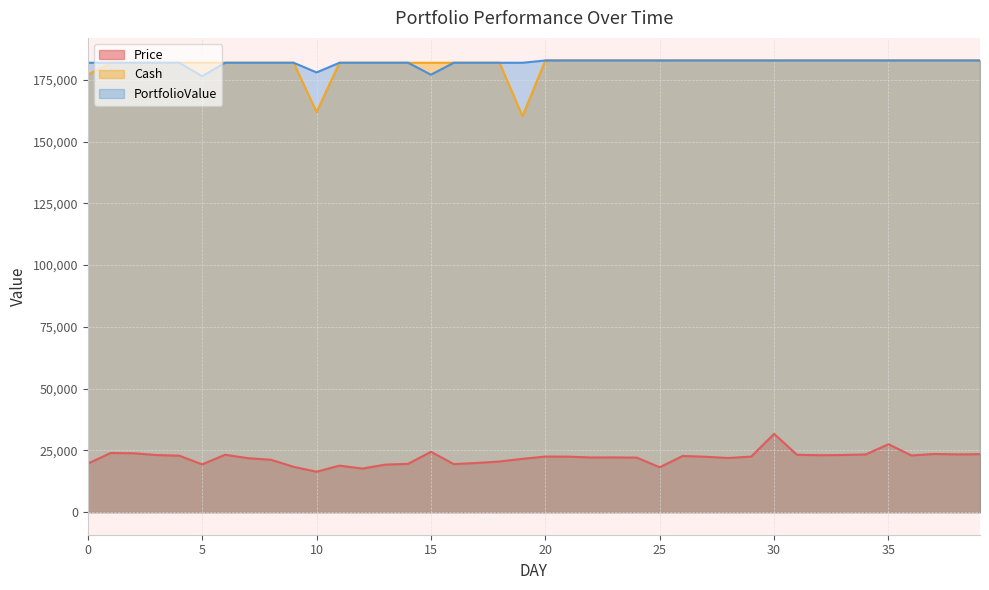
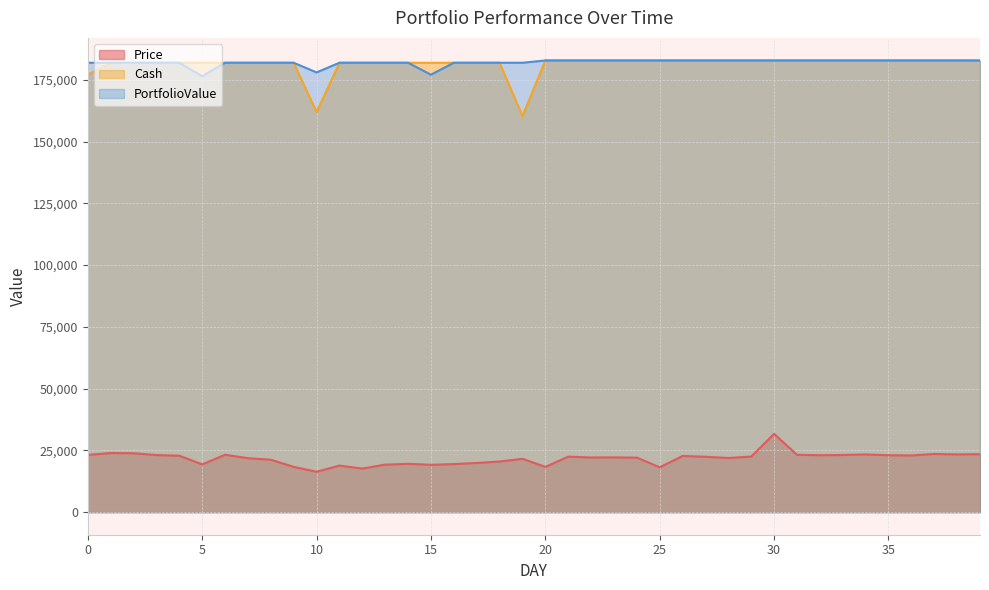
  {
    "Price": {
-     "0": "20,000",
+     "0": "23,000",
      "5": "19,000",
      "10": "16,000",
-     "15": "24,000",
-     "20": "23,000",
+     "15": "19,000",
+     "20": "18,000",
      "25": "18,000",
      "30": "32,000",
-     "35": "27,000"
+     "35": "23,000"
    },
    "Cash": {
      "0": "177,000",
      "10": "162,000",
      "15": "182,000"
    },
    "PortfolioValue": {
      "0": "182,000",
      "10": "178,000",
      "15": "177,000"
    }
  }
